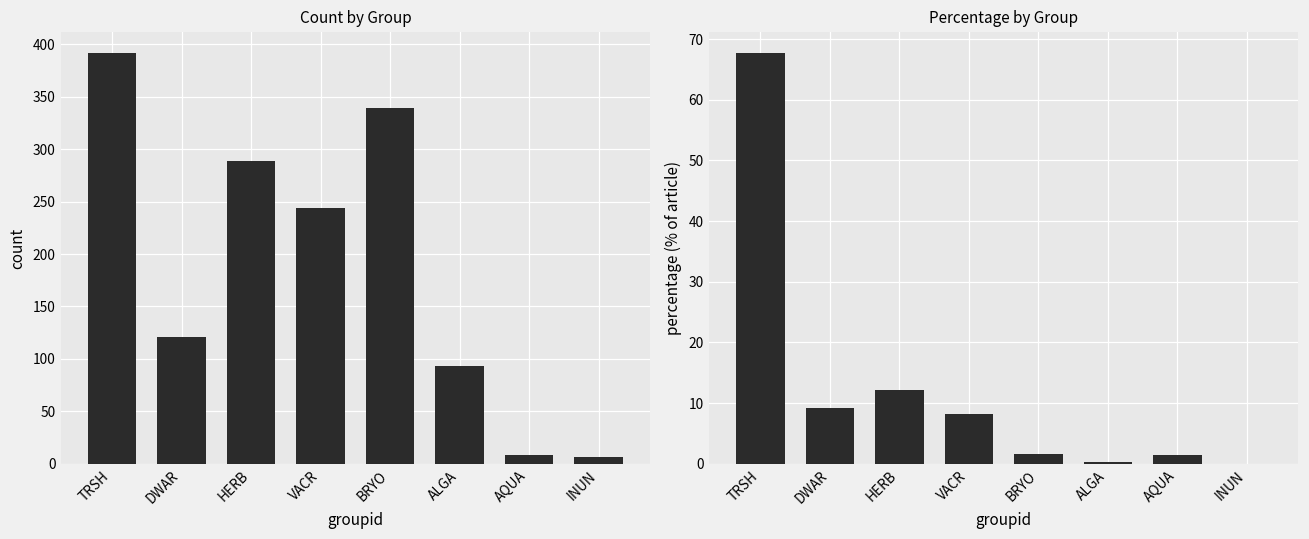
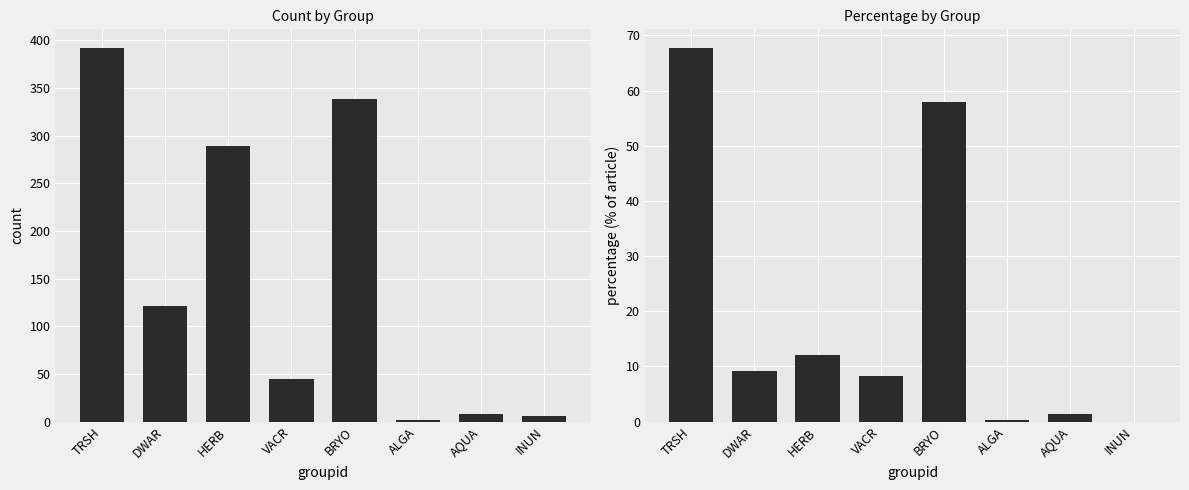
  {
    "Count by Group": {
      "TRSH": 390,
      "DWAR": 120,
      "HERB": 290,
-     "VACR": 240,
+     "VACR": 50,
      "BRYO": 340,
-     "ALGA": 90,
+     "ALGA": 0,
      "AQUA": 10,
      "INUN": 10
    },
    "Percentage by Group": {
      "TRSH": 68,
      "DWAR": 9,
      "HERB": 12,
      "VACR": 8,
-     "BRYO": 2,
+     "BRYO": 58,
      "AQUA": 1,
      "INUN": 0
    }
  }
